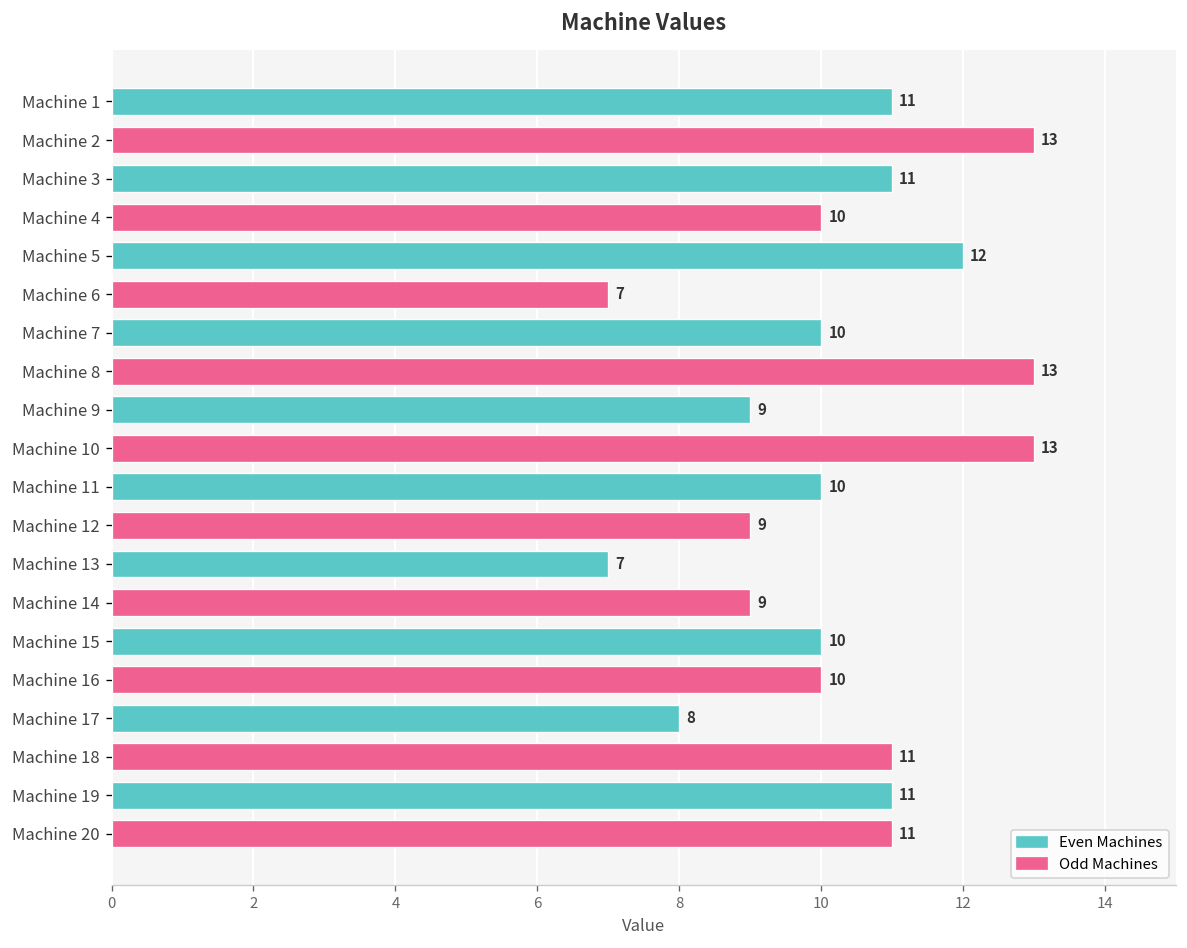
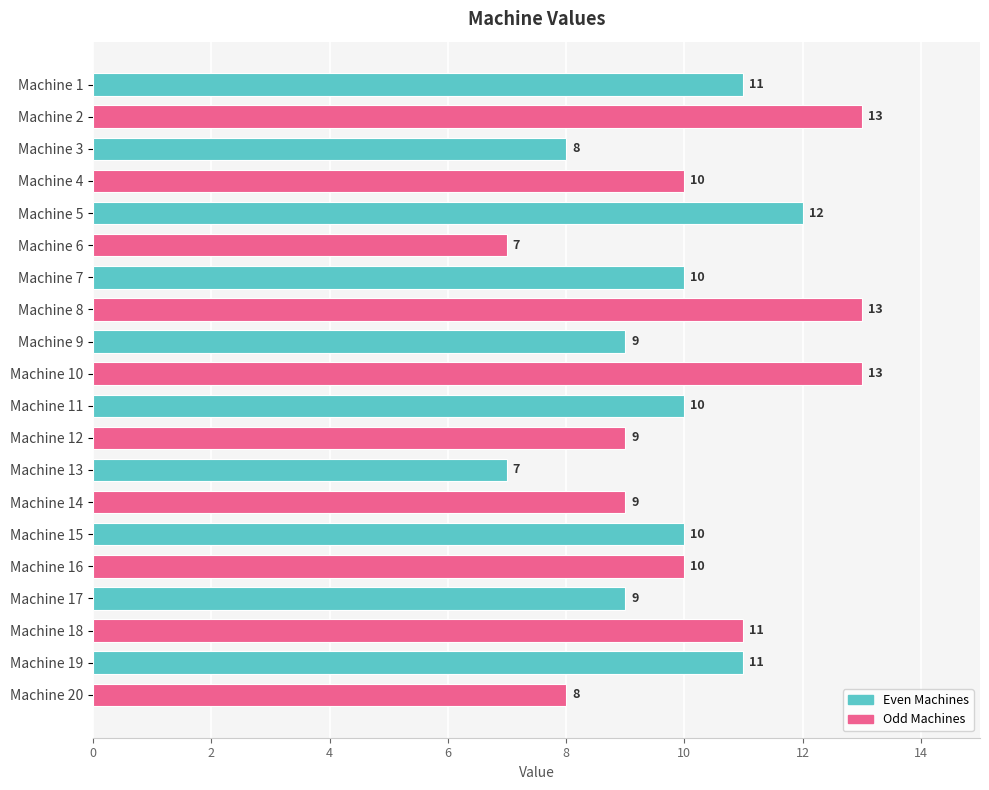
  {
    "Machine 1": 11,
    "Machine 2": 13,
-   "Machine 3": 11,
+   "Machine 3": 8,
    "Machine 4": 10,
    "Machine 5": 12,
    "Machine 6": 7,
    "Machine 7": 10,
    "Machine 8": 13,
    "Machine 9": 9,
    "Machine 10": 13,
    "Machine 11": 10,
    "Machine 12": 9,
    "Machine 13": 7,
    "Machine 14": 9,
    "Machine 15": 10,
    "Machine 16": 10,
-   "Machine 17": 8,
+   "Machine 17": 9,
    "Machine 18": 11,
    "Machine 19": 11,
-   "Machine 20": 11
+   "Machine 20": 8
  }
